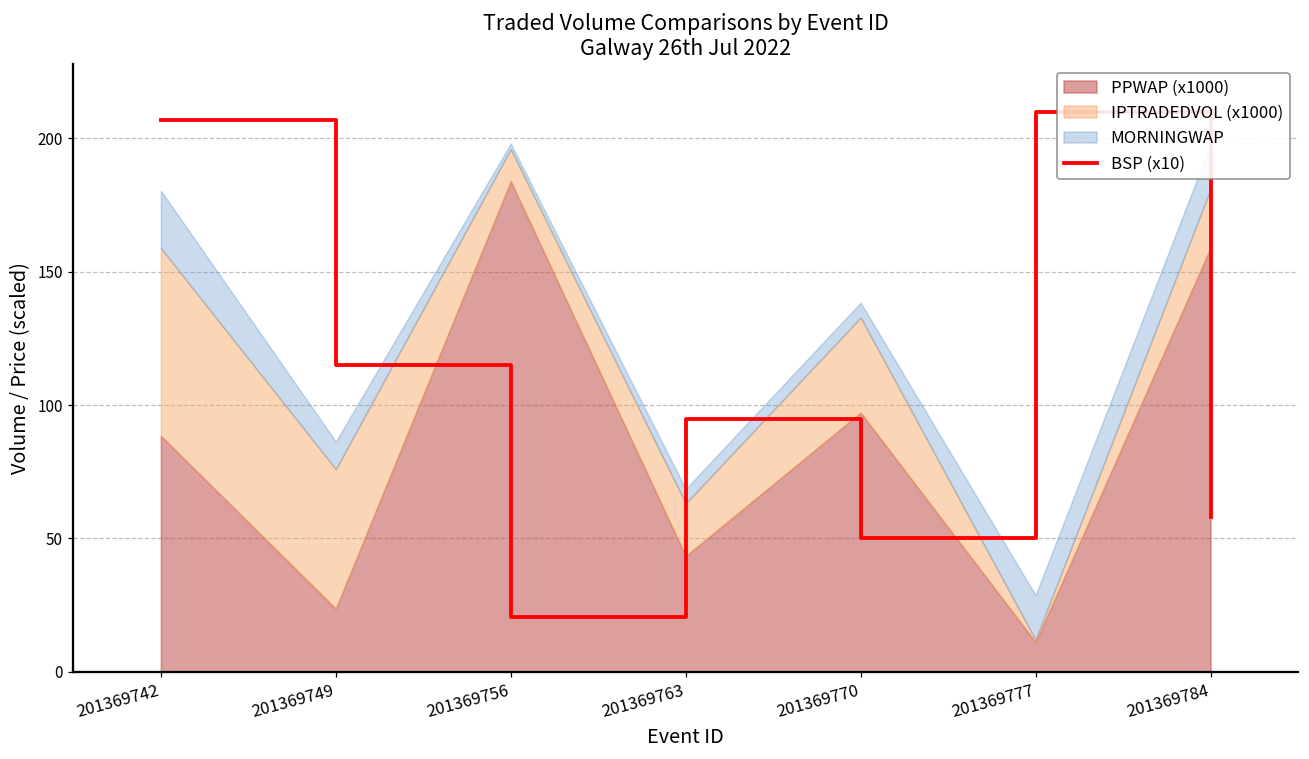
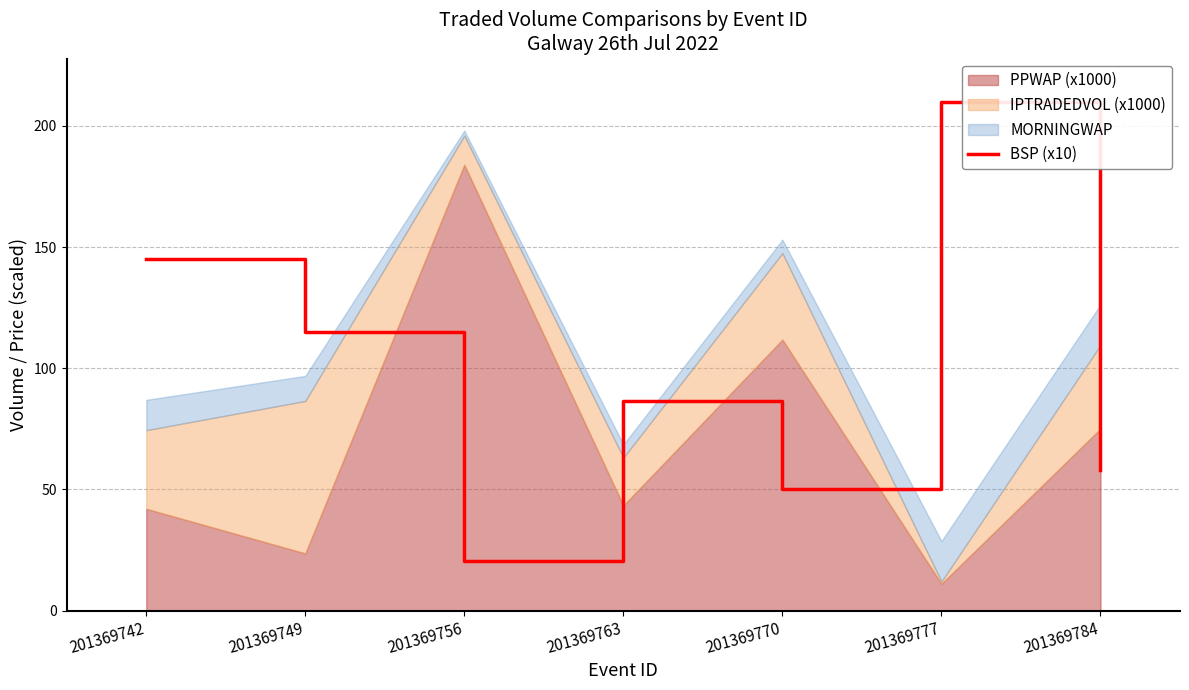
  {
    "BSP (x10)": {
-     "201369742": 207,
+     "201369742": 145,
      "201369749": 115,
      "201369756": 20,
-     "201369763": 95,
+     "201369763": 87,
      "201369770": 50,
      "201369777": 210,
      "201369784": 58
    },
    "PPWAP (x1000)": {
-     "201369742": 88,
+     "201369742": 42,
      "201369749": 24,
      "201369756": 184,
      "201369763": 43,
-     "201369770": 97,
-     "201369784": 159
+     "201369770": 112,
+     "201369784": 75
    },
    "IPTRADEDVOL (x1000)": {
-     "201369742": 70,
-     "201369749": 52,
+     "201369742": 32,
+     "201369749": 63,
      "201369756": 12,
      "201369763": 20,
      "201369770": 36,
-     "201369784": 22
+     "201369784": 35
    },
    "MORNINGWAP": {
-     "201369742": 22,
+     "201369742": 13,
      "201369749": 10,
      "201369756": 2,
      "201369763": 5,
      "201369770": 6,
      "201369777": 17
    }
  }
